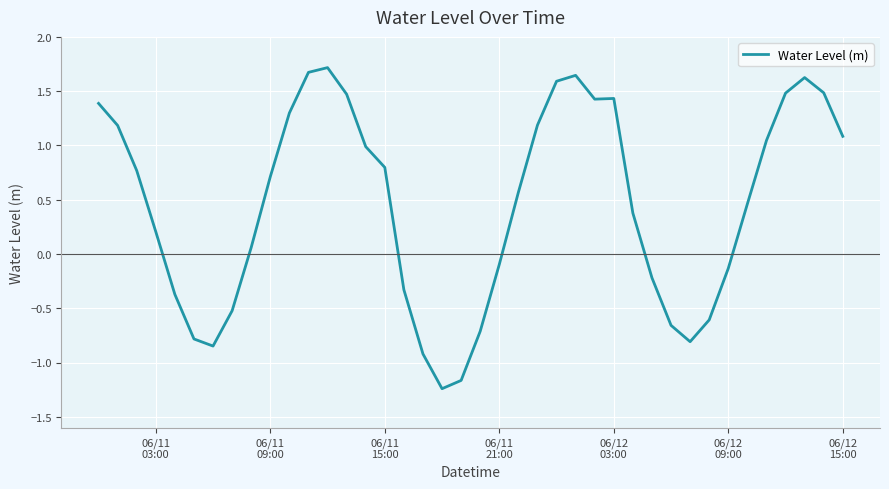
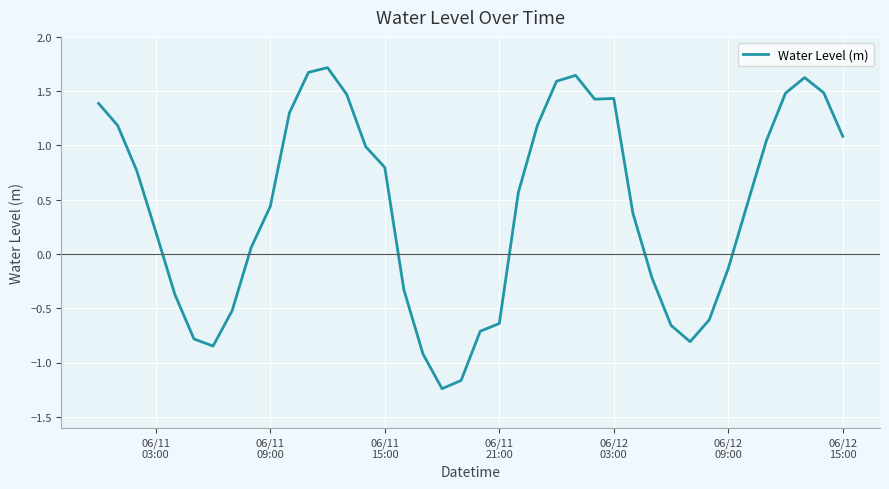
  {
    "06/11 03:00": 0.20,
-   "06/11 09:00": 0.71,
+   "06/11 09:00": 0.44,
    "06/11 15:00": 0.80,
-   "06/11 21:00": -0.10,
+   "06/11 21:00": -0.64,
    "06/12 03:00": 1.43,
    "06/12 09:00": -0.13,
    "06/12 15:00": 1.08
  }
